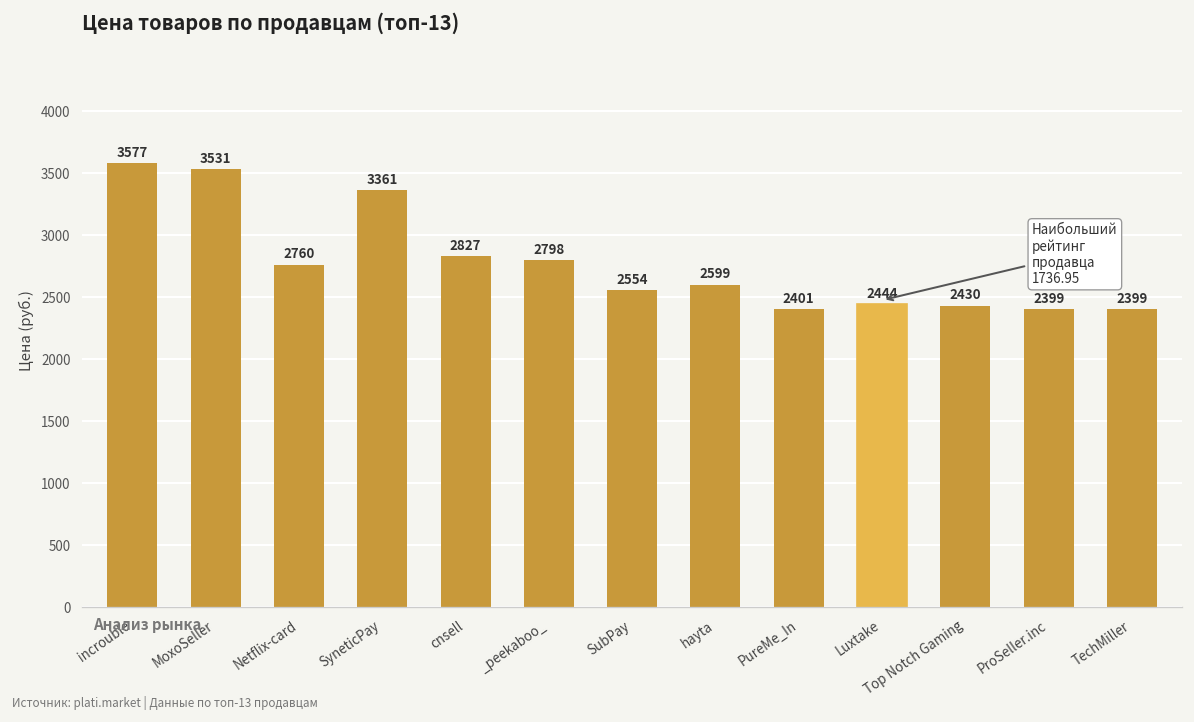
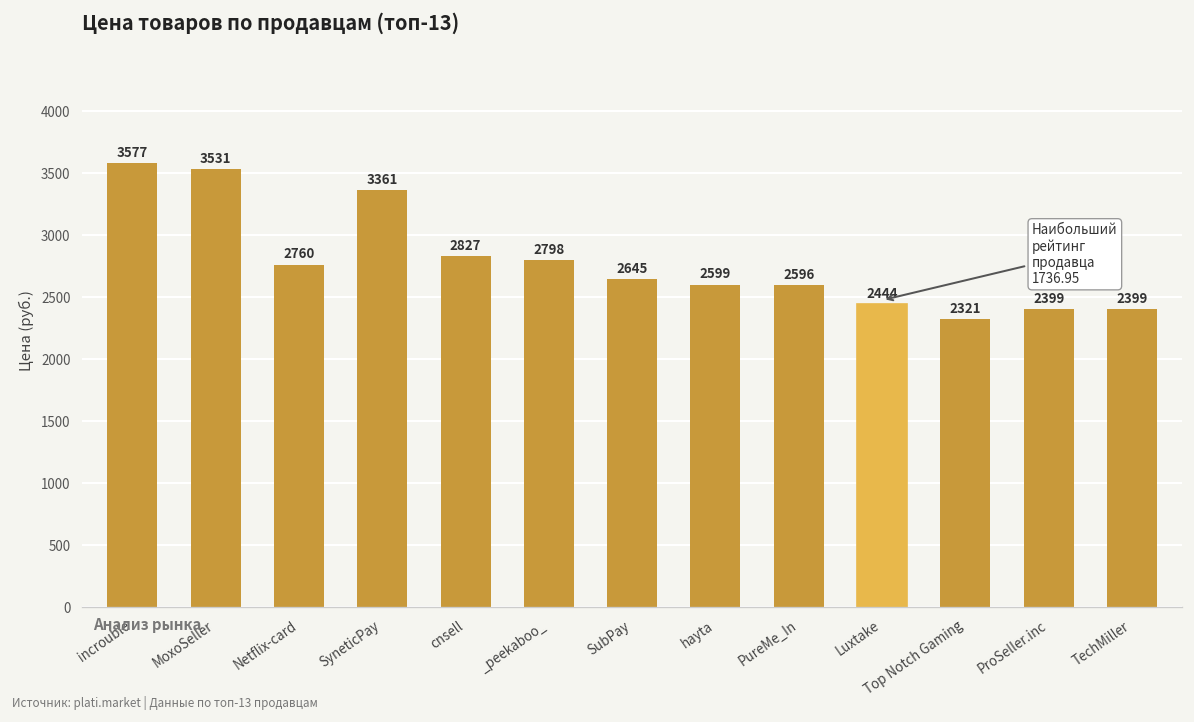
  {
    "incrouble": 3577,
    "MoxoSeller": 3531,
    "Netflix-card": 2760,
    "SyneticPay": 3361,
    "cnsell": 2827,
    "_peekaboo_": 2798,
-   "SubPay": 2554,
+   "SubPay": 2645,
    "hayta": 2599,
-   "PureMe_In": 2401,
-   "Top Notch Gaming": 2430,
+   "PureMe_In": 2596,
+   "Top Notch Gaming": 2321,
    "TechMiller": 2399
  }
